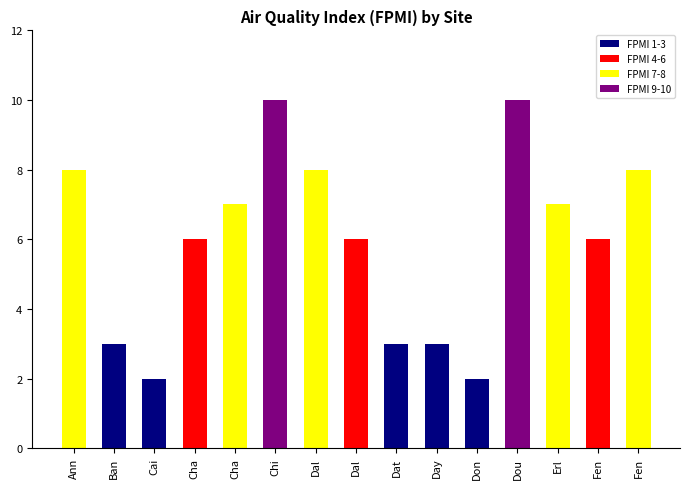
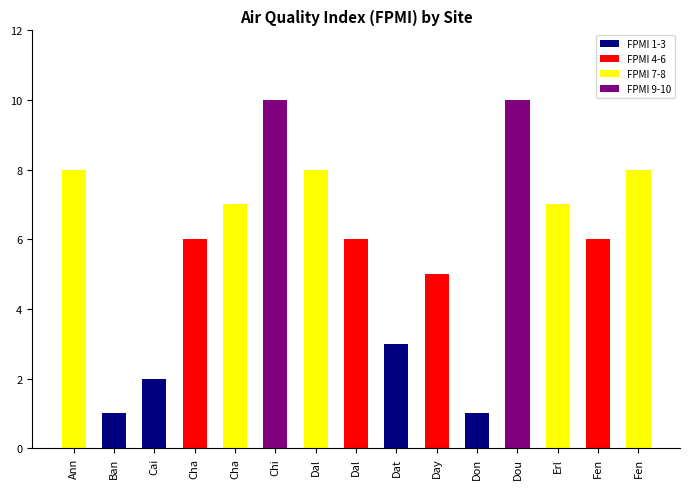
  {
    "Ann": 8,
-   "Ban": 3,
+   "Ban": 1,
    "Cai": 2,
    "Chi": 10,
    "Dat": 3,
-   "Day": 3,
-   "Don": 2,
+   "Day": 5,
+   "Don": 1,
    "Dou": 10,
    "Erl": 7
  }
